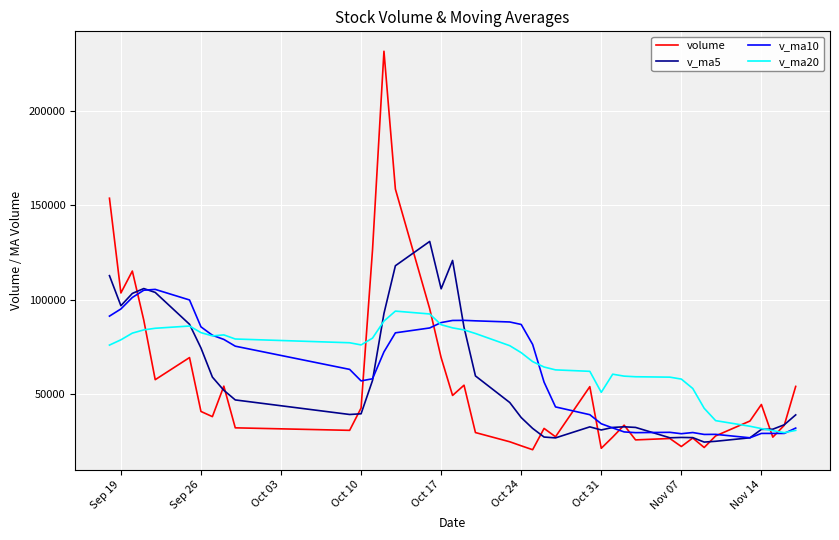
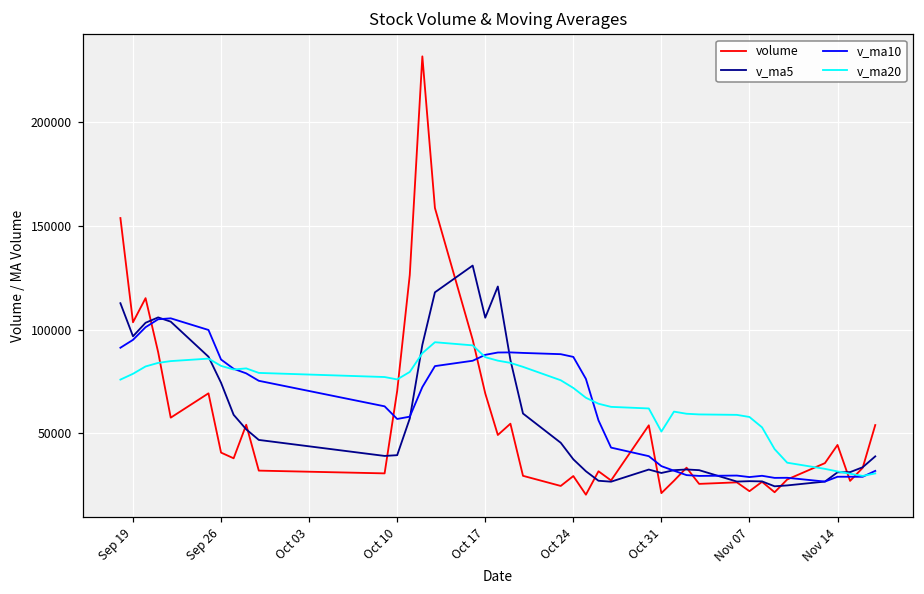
  {
    "volume": {
      "Sep 19": 104000,
      "Sep 26": 41000,
-     "Oct 10": 43000,
+     "Oct 10": 71000,
      "Oct 17": 69000,
-     "Oct 24": 23000,
+     "Oct 24": 29000,
      "Oct 31": 21000,
      "Nov 07": 22000,
      "Nov 14": 44000
    },
    "v_ma5": {
      "Sep 19": 97000,
      "Sep 26": 74000,
      "Oct 10": 40000,
      "Oct 17": 106000,
      "Oct 24": 38000,
      "Oct 31": 31000,
      "Nov 07": 27000
    },
    "v_ma10": {
      "Sep 19": 95000,
      "Sep 26": 86000,
      "Oct 10": 57000,
      "Oct 24": 87000,
      "Oct 31": 34000,
      "Nov 07": 29000,
      "Nov 14": 29000
    },
    "v_ma20": {
      "Sep 19": 79000,
      "Sep 26": 83000,
      "Oct 10": 76000,
      "Oct 24": 72000,
      "Oct 31": 51000,
      "Nov 07": 58000
    }
  }
